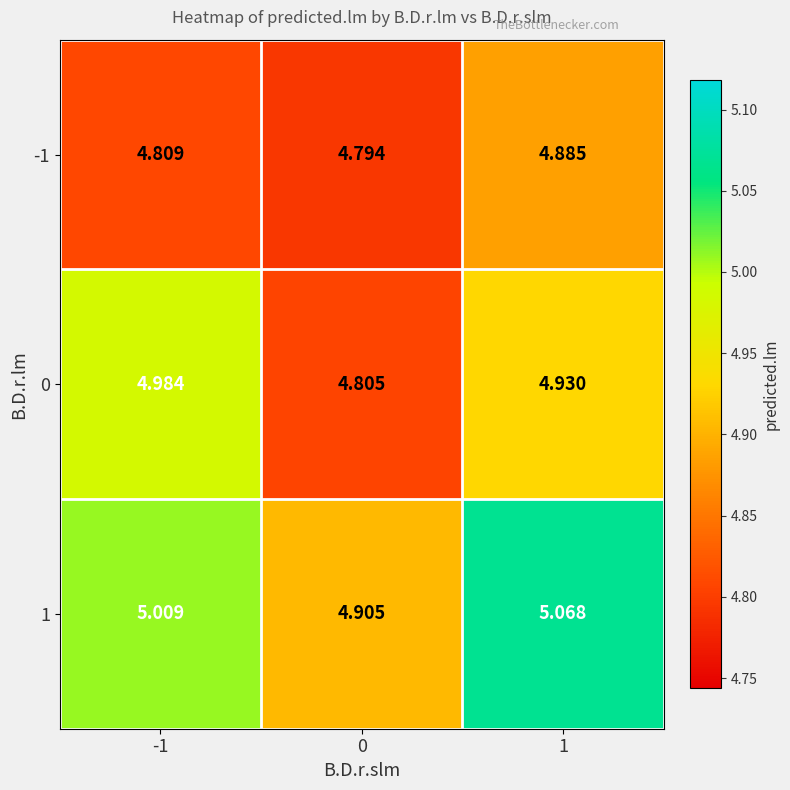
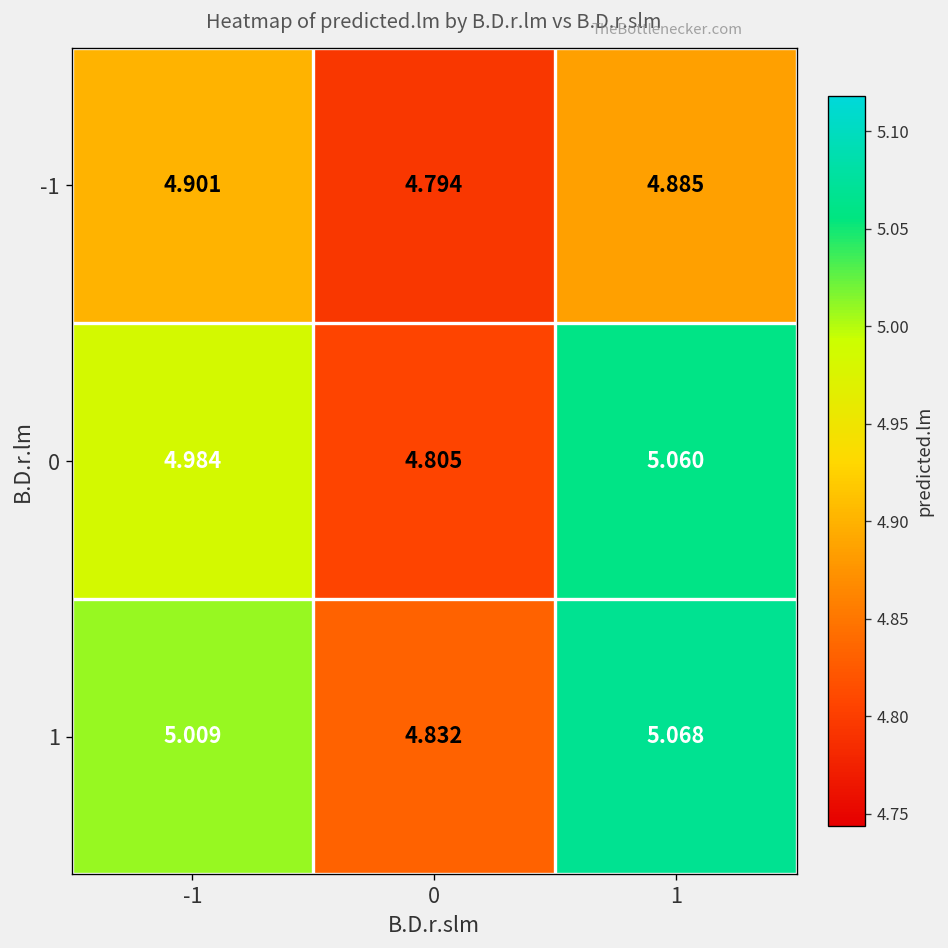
  {
    "-1": {
-     "-1": 4.809,
+     "-1": 4.901,
      "0": 4.794,
      "1": 4.885
    },
    "0": {
      "-1": 4.984,
      "0": 4.805,
-     "1": 4.930
+     "1": 5.060
    },
    "1": {
      "-1": 5.009,
-     "0": 4.905,
+     "0": 4.832,
      "1": 5.068
    }
  }
